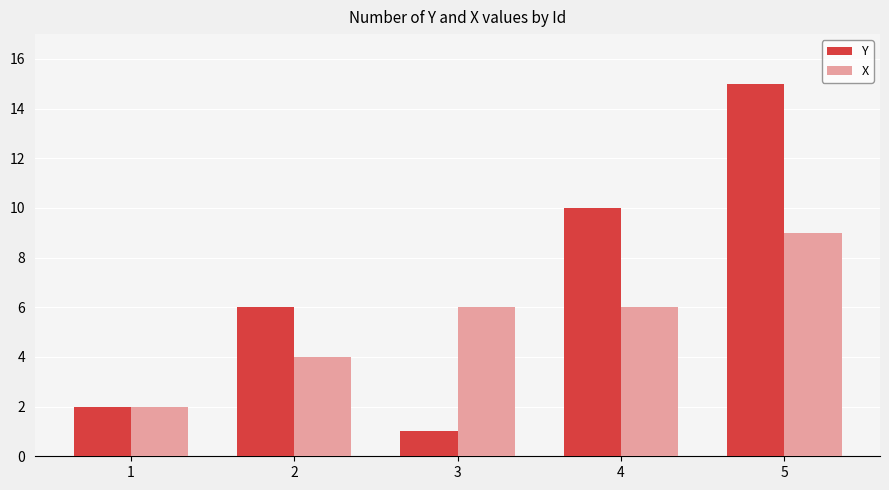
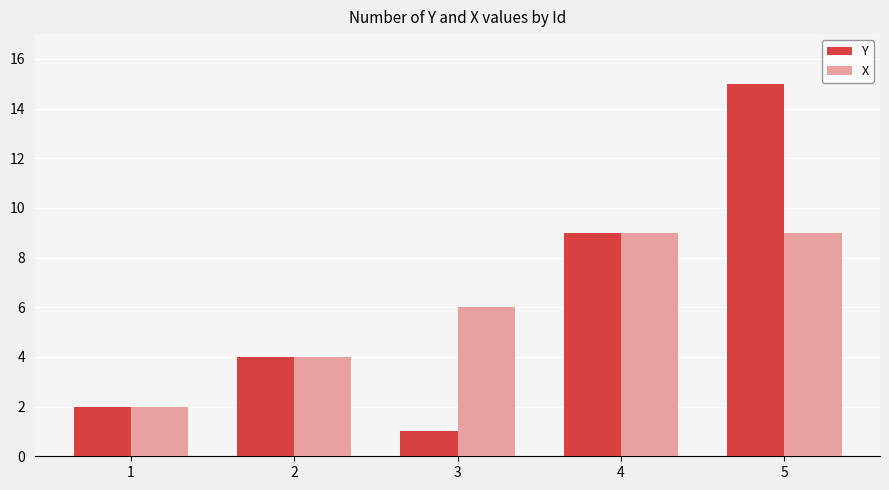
  {
    "Y": {
      "1": 2,
-     "2": 6,
+     "2": 4,
      "3": 1,
-     "4": 10,
+     "4": 9,
      "5": 15
    },
    "X": {
      "1": 2,
      "2": 4,
      "3": 6,
-     "4": 6,
+     "4": 9,
      "5": 9
    }
  }
